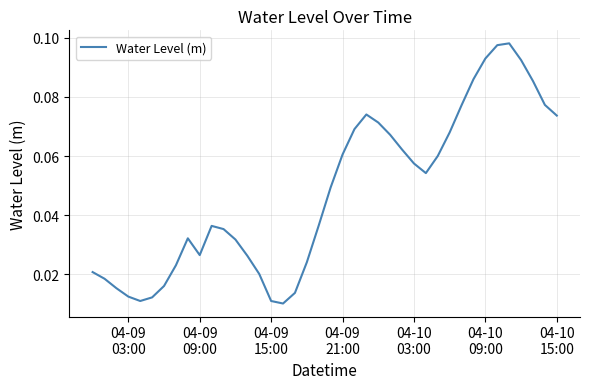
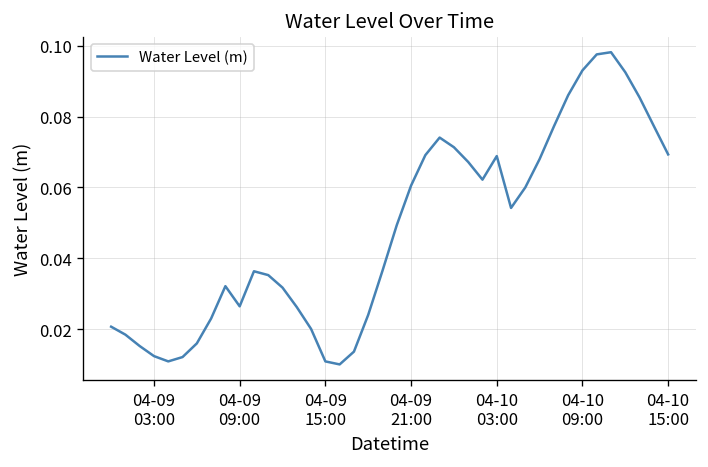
  {
    "04-09 03:00": 0.012,
    "04-09 09:00": 0.026,
    "04-09 15:00": 0.011,
    "04-09 21:00": 0.061,
-   "04-10 03:00": 0.057,
+   "04-10 03:00": 0.069,
    "04-10 09:00": 0.093,
-   "04-10 15:00": 0.074
+   "04-10 15:00": 0.069
  }
